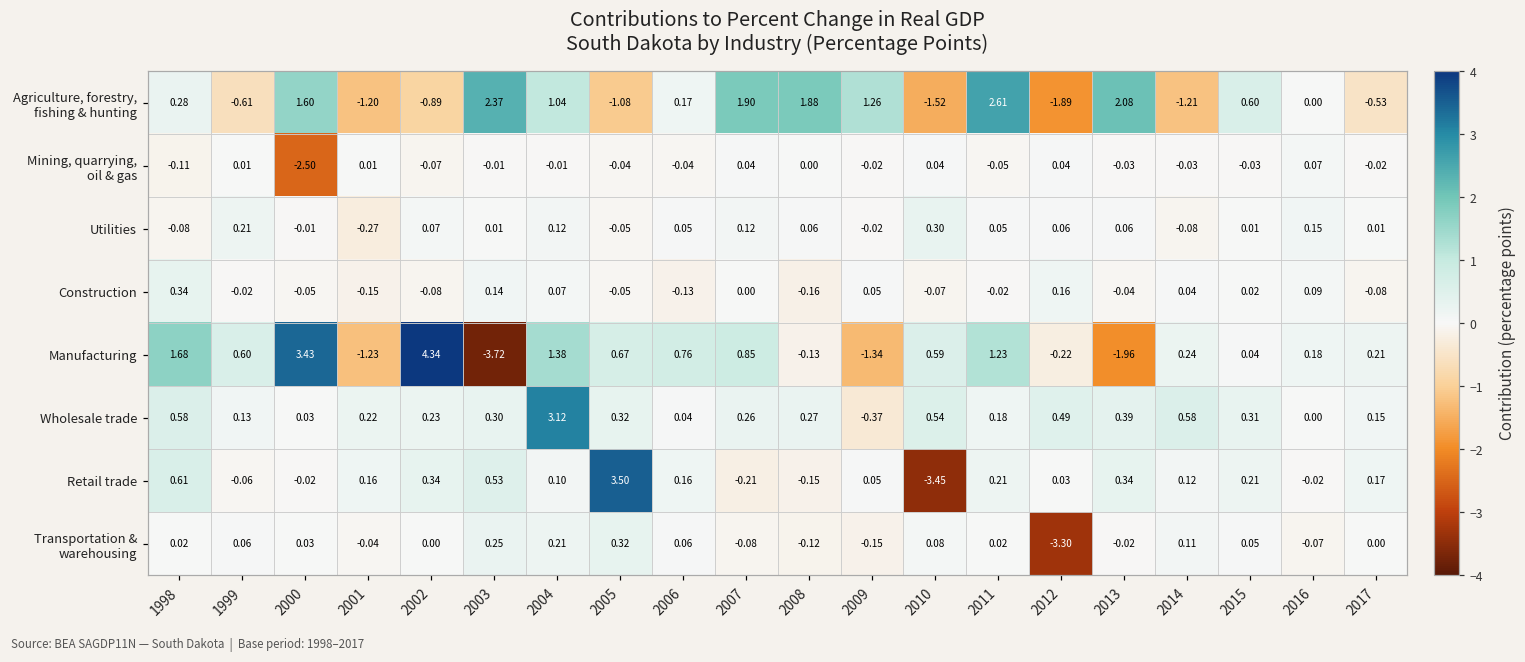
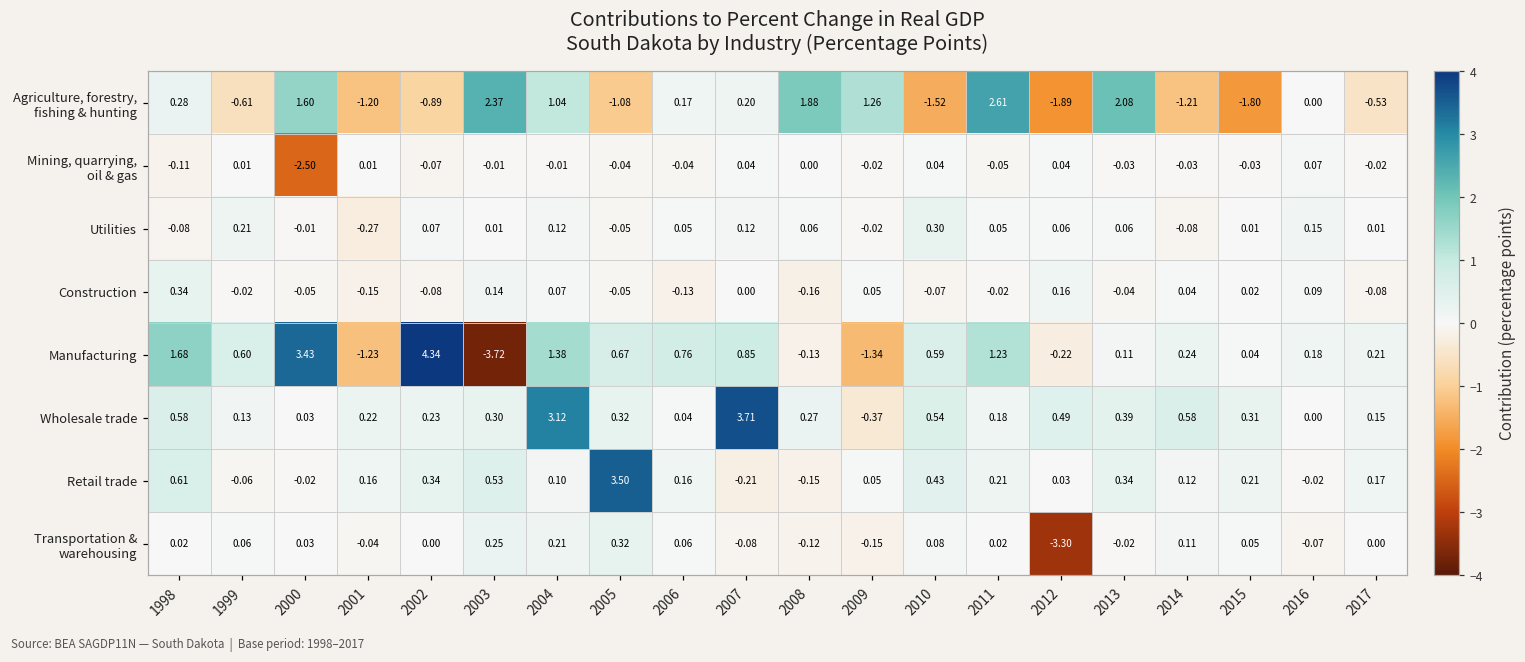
  {
    "Agriculture, forestry, fishing & hunting": {
      "1998": 0.28,
      "1999": -0.61,
      "2000": 1.60,
      "2001": -1.20,
      "2002": -0.89,
      "2003": 2.37,
      "2004": 1.04,
      "2005": -1.08,
      "2006": 0.17,
-     "2007": 1.90,
+     "2007": 0.20,
      "2008": 1.88,
      "2009": 1.26,
      "2010": -1.52,
      "2011": 2.61,
      "2012": -1.89,
      "2013": 2.08,
      "2014": -1.21,
-     "2015": 0.60,
+     "2015": -1.80,
      "2016": 0.00,
      "2017": -0.53
    },
    "Mining, quarrying, oil & gas": {
      "1998": -0.11,
      "1999": 0.01,
      "2000": -2.50,
      "2001": 0.01,
      "2002": -0.07,
      "2003": -0.01,
      "2004": -0.01,
      "2005": -0.04,
      "2006": -0.04,
      "2007": 0.04,
      "2008": 0.00,
      "2009": -0.02,
      "2010": 0.04,
      "2011": -0.05,
      "2012": 0.04,
      "2013": -0.03,
      "2014": -0.03,
      "2015": -0.03,
      "2016": 0.07,
      "2017": -0.02
    },
    "Utilities": {
      "1998": -0.08,
      "1999": 0.21,
      "2000": -0.01,
      "2001": -0.27,
      "2002": 0.07,
      "2003": 0.01,
      "2004": 0.12,
      "2005": -0.05,
      "2006": 0.05,
      "2007": 0.12,
      "2008": 0.06,
      "2009": -0.02,
      "2010": 0.30,
      "2011": 0.05,
      "2012": 0.06,
      "2013": 0.06,
      "2014": -0.08,
      "2015": 0.01,
      "2016": 0.15,
      "2017": 0.01
    },
    "Construction": {
      "1998": 0.34,
      "1999": -0.02,
      "2000": -0.05,
      "2001": -0.15,
      "2002": -0.08,
      "2003": 0.14,
      "2004": 0.07,
      "2005": -0.05,
      "2006": -0.13,
      "2007": 0.00,
      "2008": -0.16,
      "2009": 0.05,
      "2010": -0.07,
      "2011": -0.02,
      "2012": 0.16,
      "2013": -0.04,
      "2014": 0.04,
      "2015": 0.02,
      "2016": 0.09,
      "2017": -0.08
    },
    "Manufacturing": {
      "1998": 1.68,
      "1999": 0.60,
      "2000": 3.43,
      "2001": -1.23,
      "2002": 4.34,
      "2003": -3.72,
      "2004": 1.38,
      "2005": 0.67,
      "2006": 0.76,
      "2007": 0.85,
      "2008": -0.13,
      "2009": -1.34,
      "2010": 0.59,
      "2011": 1.23,
      "2012": -0.22,
-     "2013": -1.96,
+     "2013": 0.11,
      "2014": 0.24,
      "2015": 0.04,
      "2016": 0.18,
      "2017": 0.21
    },
    "Wholesale trade": {
      "1998": 0.58,
      "1999": 0.13,
      "2000": 0.03,
      "2001": 0.22,
      "2002": 0.23,
      "2003": 0.30,
      "2004": 3.12,
      "2005": 0.32,
      "2006": 0.04,
-     "2007": 0.26,
+     "2007": 3.71,
      "2008": 0.27,
      "2009": -0.37,
      "2010": 0.54,
      "2011": 0.18,
      "2012": 0.49,
      "2013": 0.39,
      "2014": 0.58,
      "2015": 0.31,
      "2016": 0.00,
      "2017": 0.15
    },
    "Retail trade": {
      "1998": 0.61,
      "1999": -0.06,
      "2000": -0.02,
      "2001": 0.16,
      "2002": 0.34,
      "2003": 0.53,
      "2004": 0.10,
      "2005": 3.50,
      "2006": 0.16,
      "2007": -0.21,
      "2008": -0.15,
      "2009": 0.05,
-     "2010": -3.45,
+     "2010": 0.43,
      "2011": 0.21,
      "2012": 0.03,
      "2013": 0.34,
      "2014": 0.12,
      "2015": 0.21,
      "2016": -0.02,
      "2017": 0.17
    },
    "Transportation & warehousing": {
      "1998": 0.02,
      "1999": 0.06,
      "2000": 0.03,
      "2001": -0.04,
      "2002": 0.00,
      "2003": 0.25,
      "2004": 0.21,
      "2005": 0.32,
      "2006": 0.06,
      "2007": -0.08,
      "2008": -0.12,
      "2009": -0.15,
      "2010": 0.08,
      "2011": 0.02,
      "2012": -3.30,
      "2013": -0.02,
      "2014": 0.11,
      "2015": 0.05,
      "2016": -0.07,
      "2017": 0.00
    }
  }
